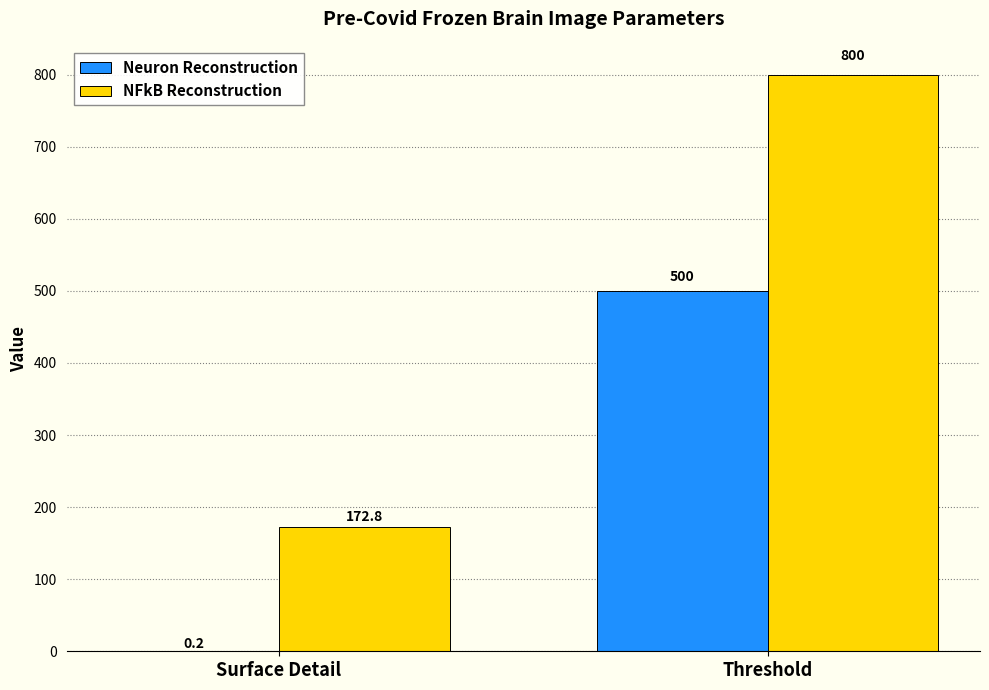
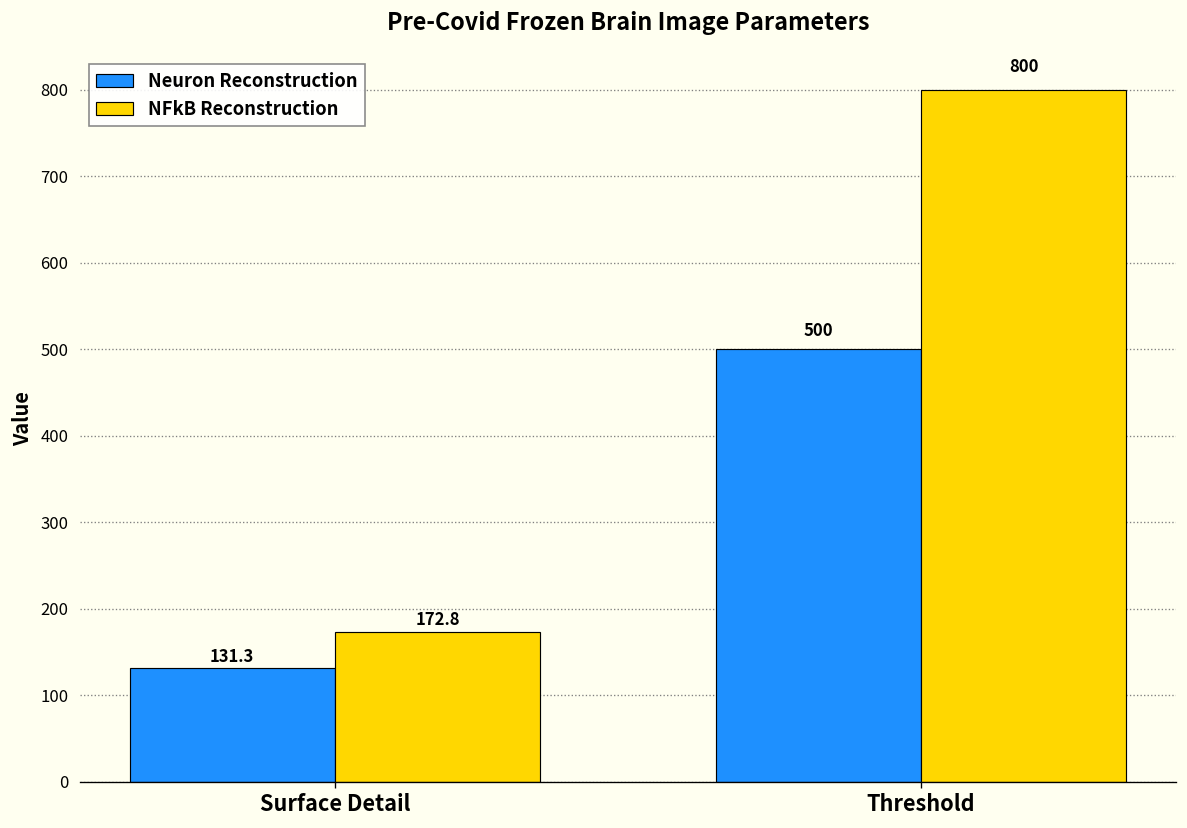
  {
    "Neuron Reconstruction": {
-     "Surface Detail": 0.2,
+     "Surface Detail": 131.3,
      "Threshold": 500
    },
    "NFkB Reconstruction": {
      "Surface Detail": 172.8,
      "Threshold": 800
    }
  }
